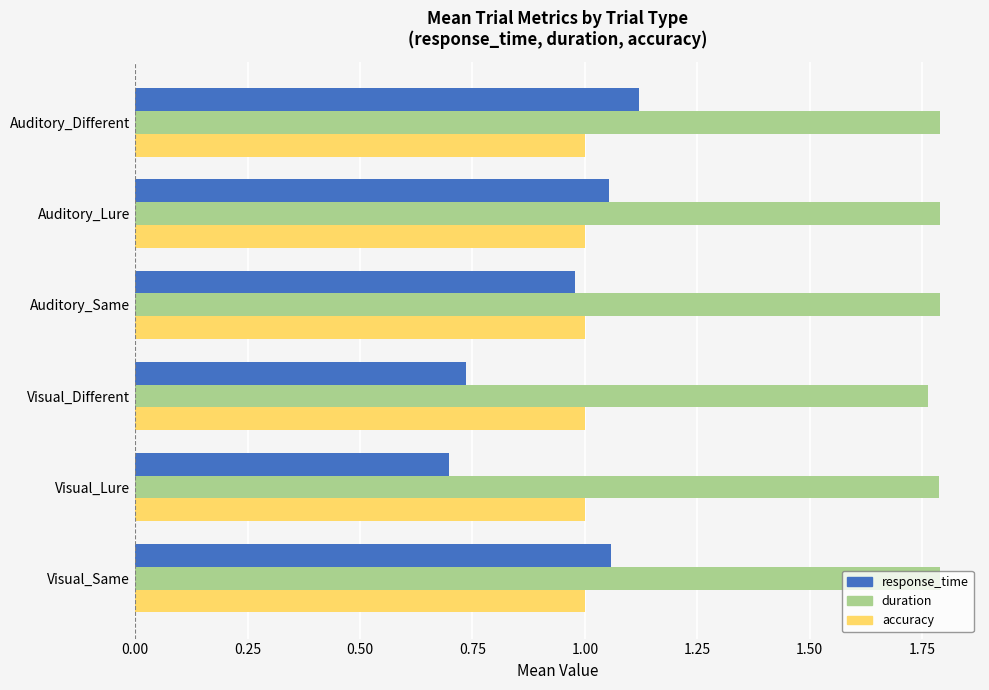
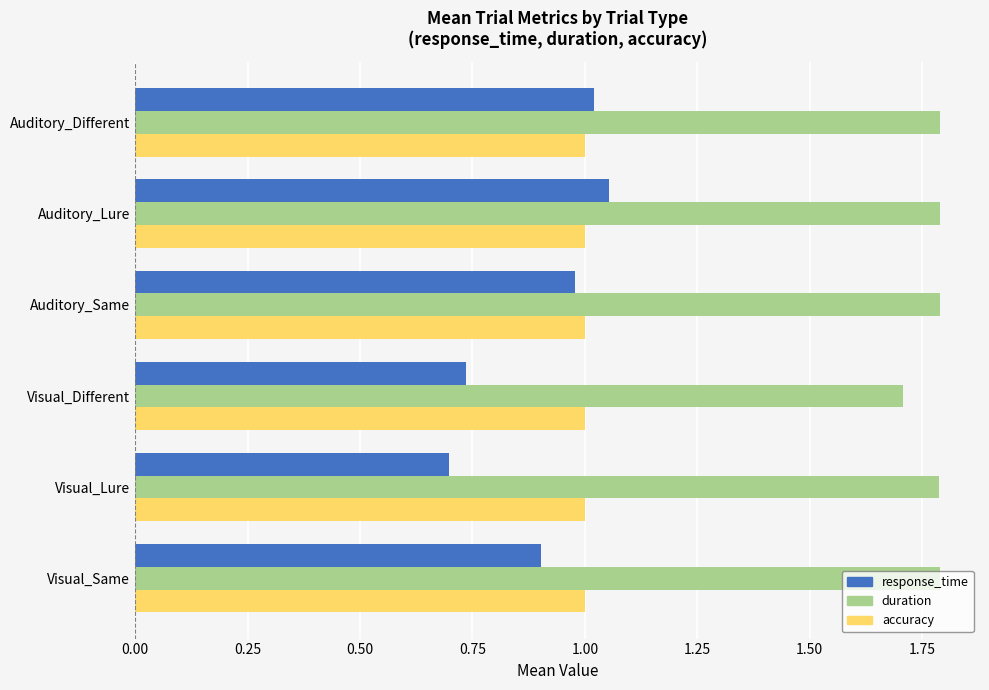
  {
    "response_time": {
-     "Auditory_Different": 1.12,
+     "Auditory_Different": 1.02,
      "Auditory_Lure": 1.05,
      "Auditory_Same": 0.98,
      "Visual_Different": 0.74,
      "Visual_Lure": 0.70,
-     "Visual_Same": 1.06
+     "Visual_Same": 0.90
    },
    "duration": {
      "Auditory_Different": 1.79,
      "Auditory_Lure": 1.79,
      "Auditory_Same": 1.79,
-     "Visual_Different": 1.76,
+     "Visual_Different": 1.71,
      "Visual_Lure": 1.79
    },
    "accuracy": {
      "Auditory_Different": 1.00,
      "Auditory_Lure": 1.00,
      "Auditory_Same": 1.00,
      "Visual_Different": 1.00,
      "Visual_Lure": 1.00,
      "Visual_Same": 1.00
    }
  }
